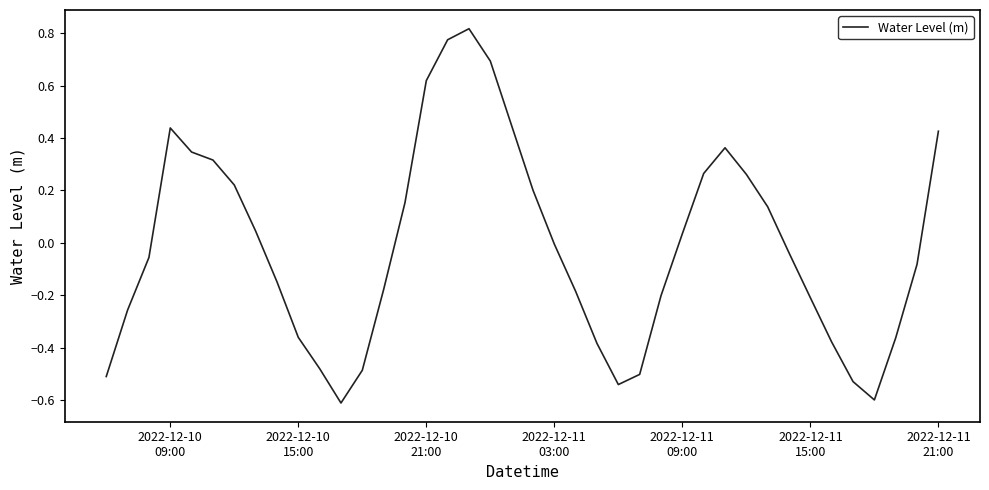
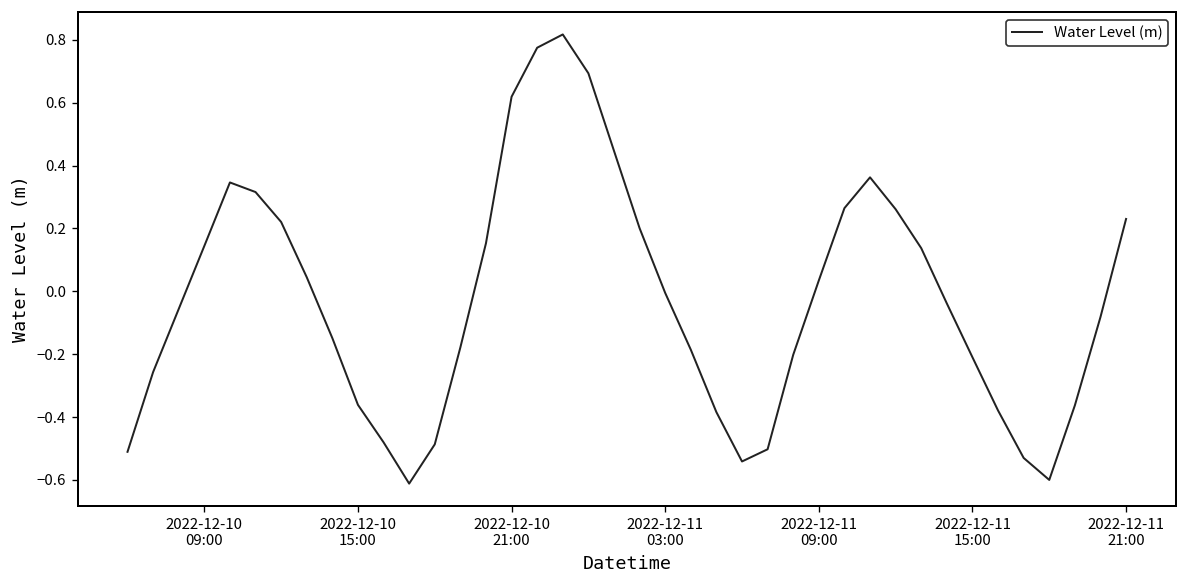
  {
-   "2022-12-10 09:00": 0.44,
+   "2022-12-10 09:00": 0.14,
    "2022-12-10 15:00": -0.36,
    "2022-12-10 21:00": 0.62,
    "2022-12-11 03:00": -0.01,
    "2022-12-11 09:00": 0.03,
    "2022-12-11 15:00": -0.21,
-   "2022-12-11 21:00": 0.43
+   "2022-12-11 21:00": 0.23
  }
